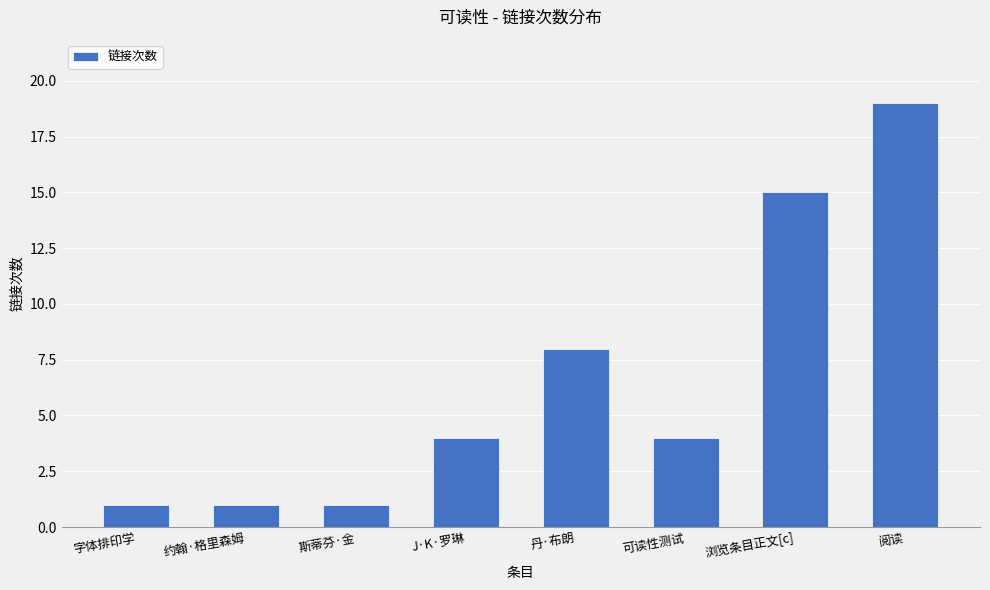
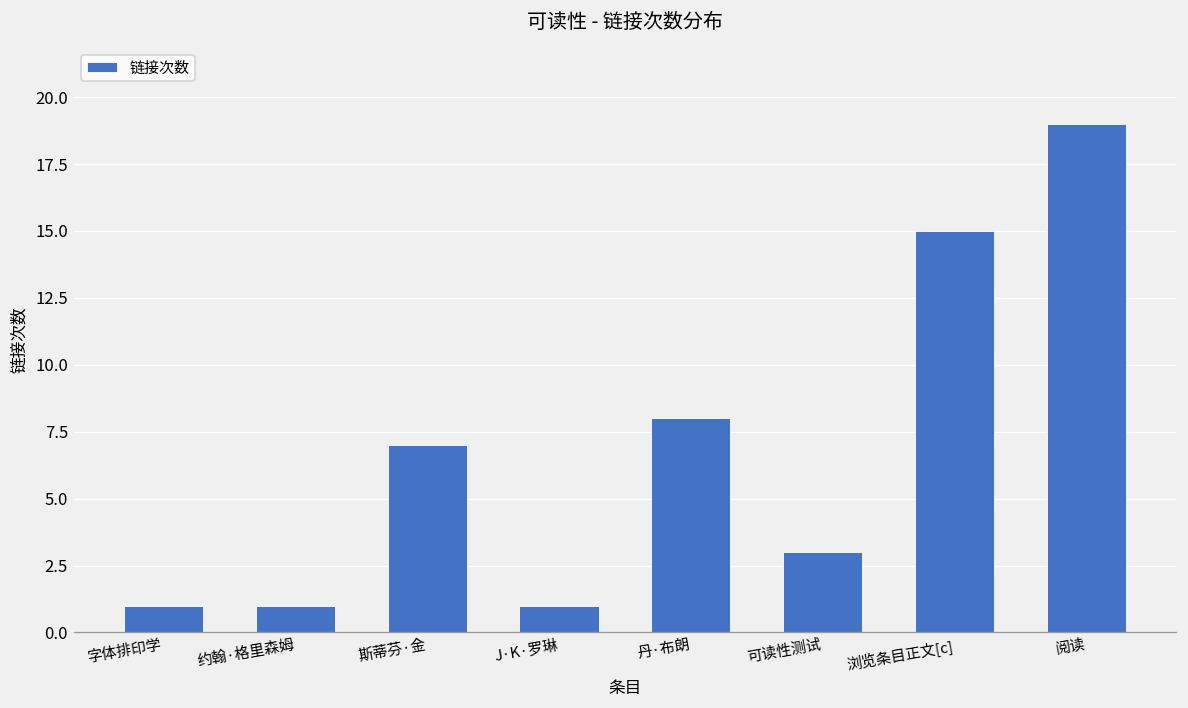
  {
    "字体排印学": 1,
    "约翰·格里森姆": 1,
-   "斯蒂芬·金": 1,
-   "J·K·罗琳": 4,
+   "斯蒂芬·金": 7,
+   "J·K·罗琳": 1,
    "丹·布朗": 8,
-   "可读性测试": 4,
+   "可读性测试": 3,
    "浏览条目正文[c]": 15,
    "阅读": 19
  }
